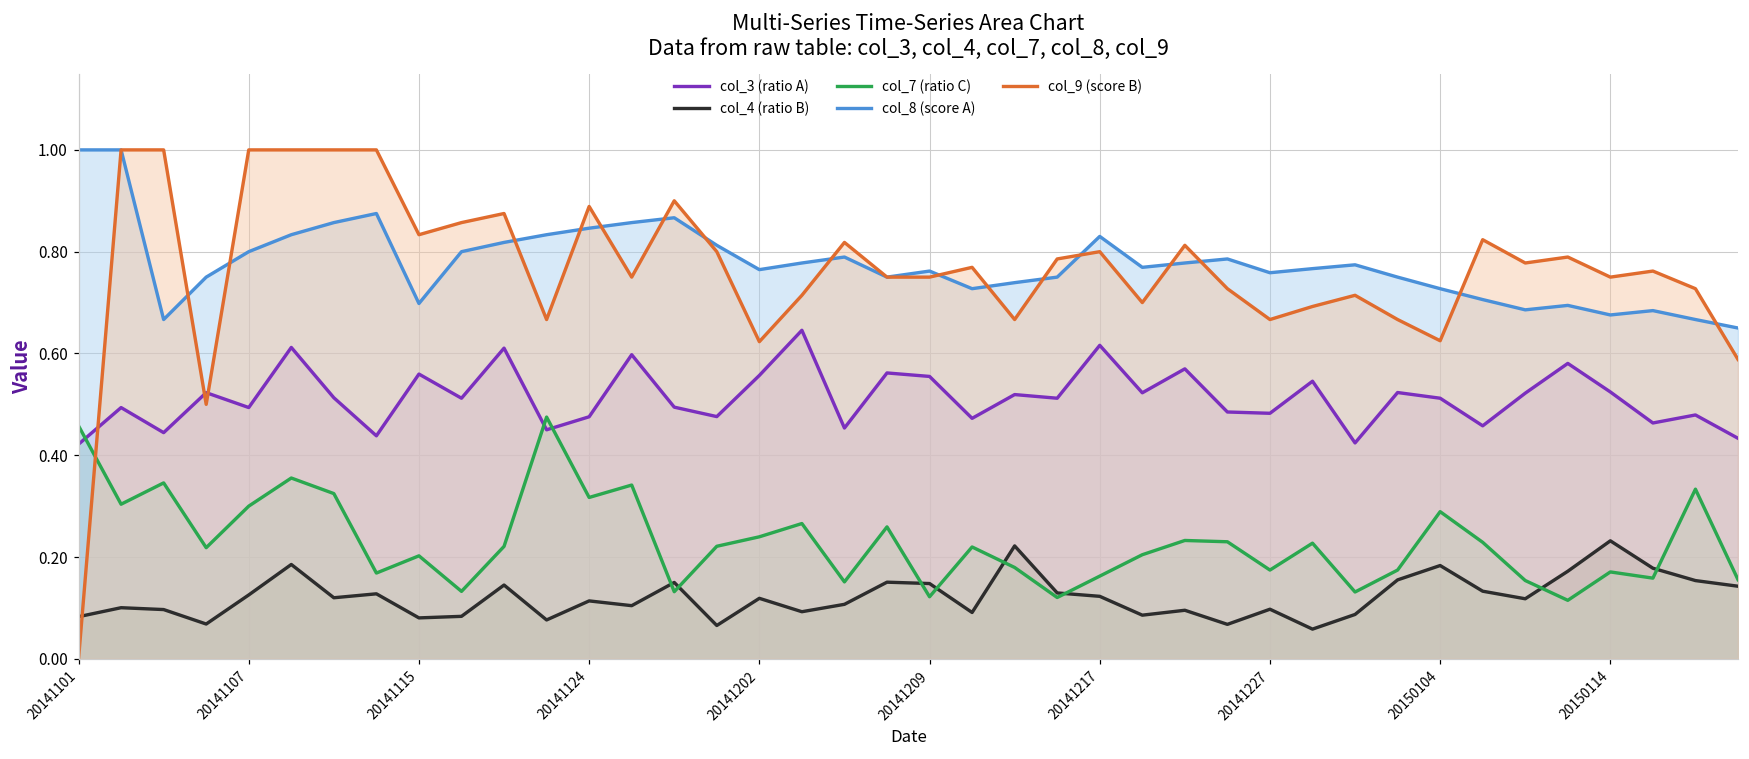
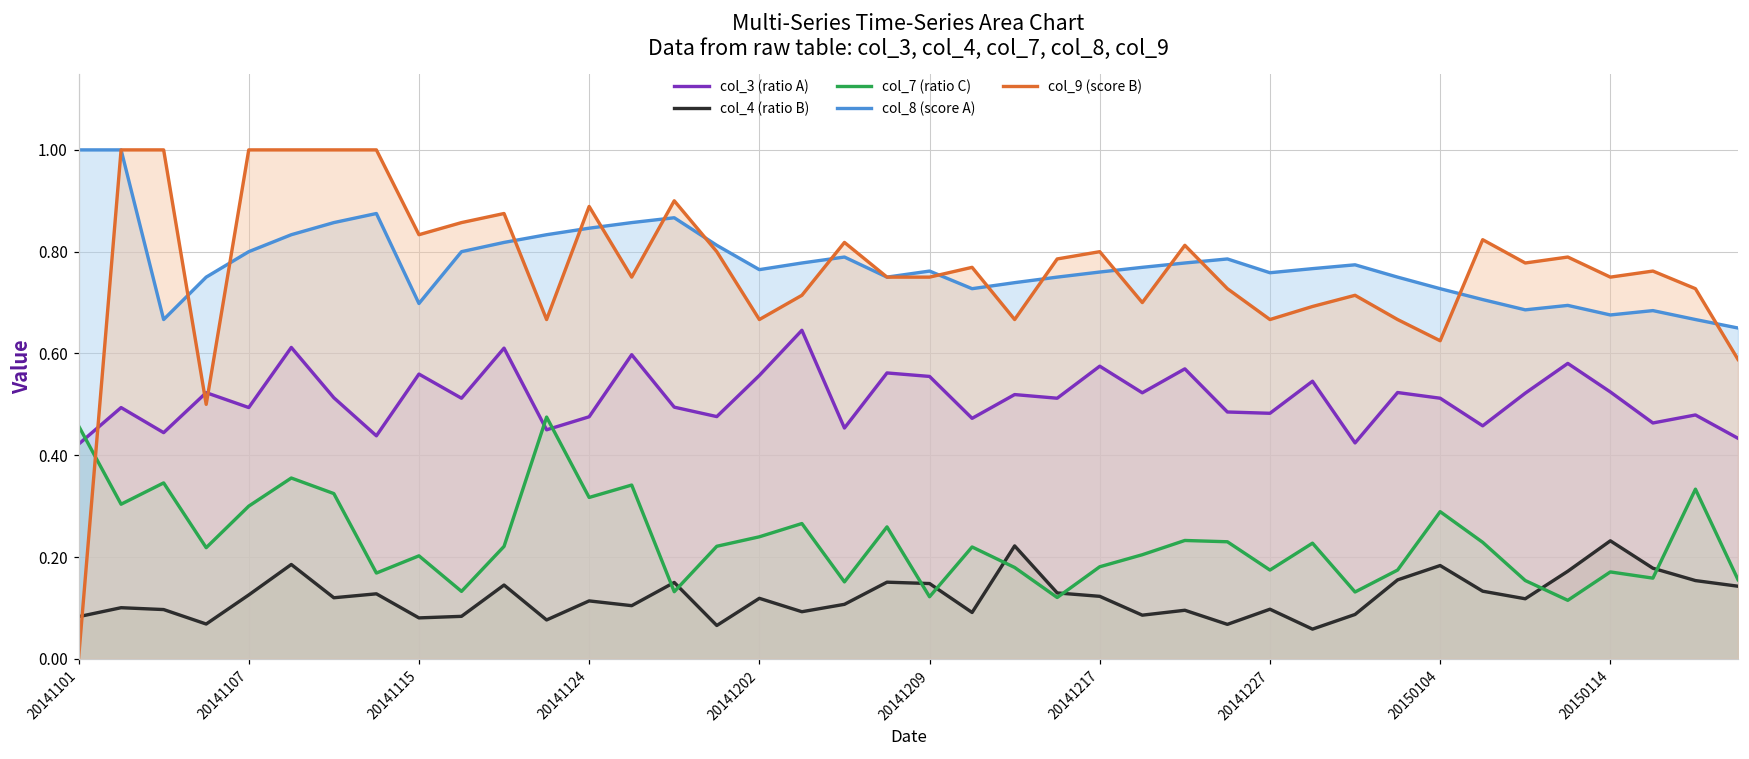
  {
    "col_3 (ratio A)": {
      "20141101": 0.42,
      "20141107": 0.49,
      "20141115": 0.56,
      "20141124": 0.48,
      "20141202": 0.56,
      "20141209": 0.55,
-     "20141217": 0.62,
+     "20141217": 0.58,
      "20141227": 0.48,
      "20150104": 0.51,
      "20150114": 0.52
    },
    "col_4 (ratio B)": {
      "20141101": 0.08,
      "20141107": 0.13,
      "20141115": 0.08,
      "20141124": 0.11,
      "20141202": 0.12,
      "20141209": 0.15,
      "20141217": 0.12,
      "20141227": 0.10,
      "20150104": 0.18,
      "20150114": 0.23
    },
    "col_7 (ratio C)": {
      "20141101": 0.46,
      "20141107": 0.30,
      "20141115": 0.20,
      "20141124": 0.32,
      "20141202": 0.24,
      "20141209": 0.12,
-     "20141217": 0.16,
+     "20141217": 0.18,
      "20141227": 0.17,
      "20150104": 0.29,
      "20150114": 0.17
    },
    "col_8 (score A)": {
      "20141101": 1.00,
      "20141107": 0.80,
      "20141115": 0.70,
      "20141124": 0.85,
      "20141202": 0.76,
      "20141209": 0.76,
-     "20141217": 0.83,
+     "20141217": 0.76,
      "20141227": 0.76,
      "20150104": 0.73,
      "20150114": 0.68
    },
    "col_9 (score B)": {
      "20141101": 0.00,
      "20141107": 1.00,
      "20141115": 0.83,
      "20141124": 0.89,
-     "20141202": 0.62,
+     "20141202": 0.67,
      "20141209": 0.75,
      "20141217": 0.80,
      "20141227": 0.67,
      "20150104": 0.63,
      "20150114": 0.75
    }
  }
